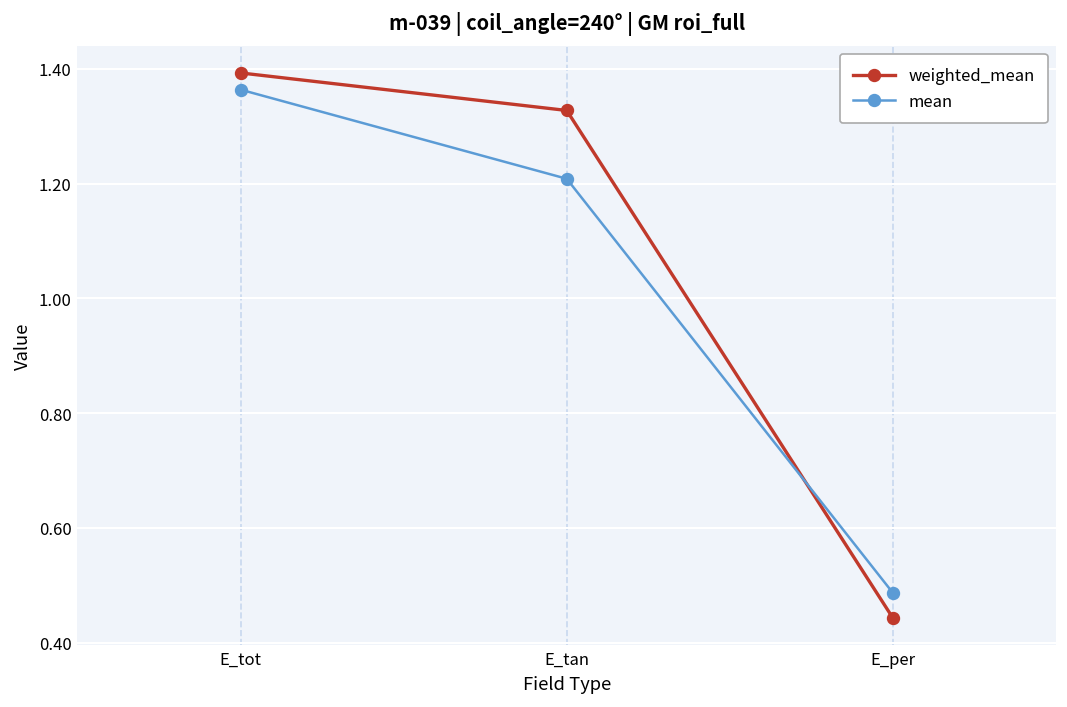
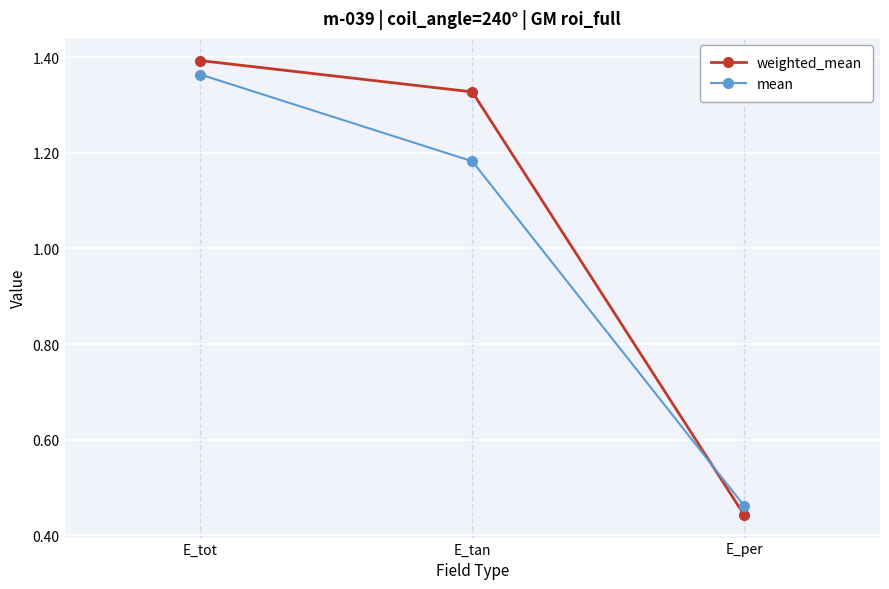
  {
    "weighted_mean": {
      "E_tot": 1.39,
      "E_tan": 1.33,
      "E_per": 0.44
    },
    "mean": {
      "E_tot": 1.36,
-     "E_tan": 1.21,
-     "E_per": 0.49
+     "E_tan": 1.18,
+     "E_per": 0.46
    }
  }
